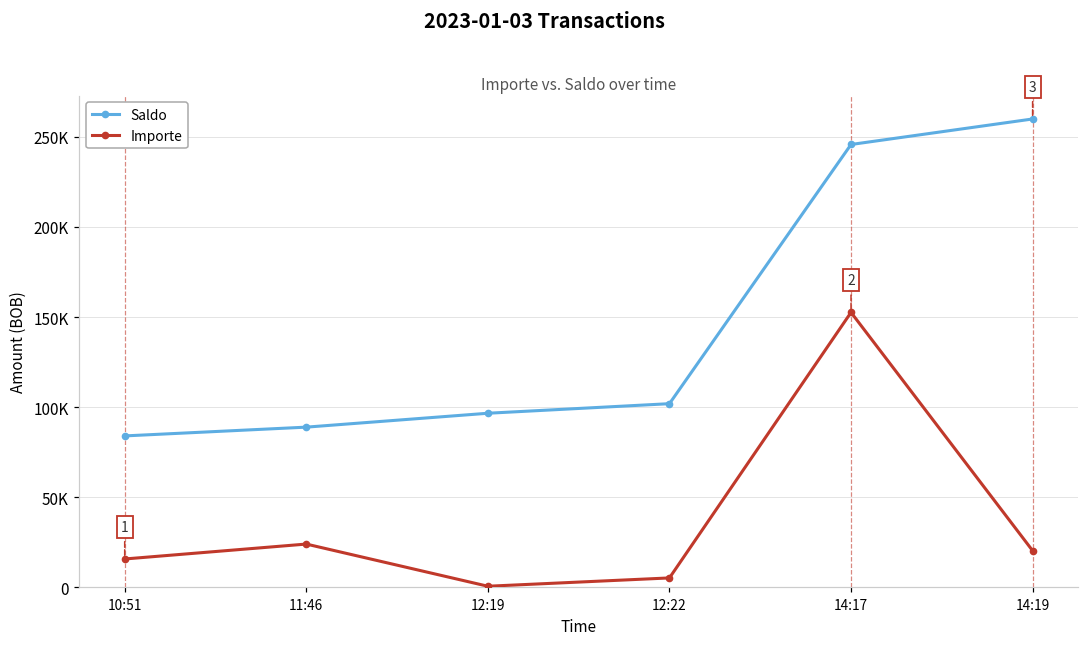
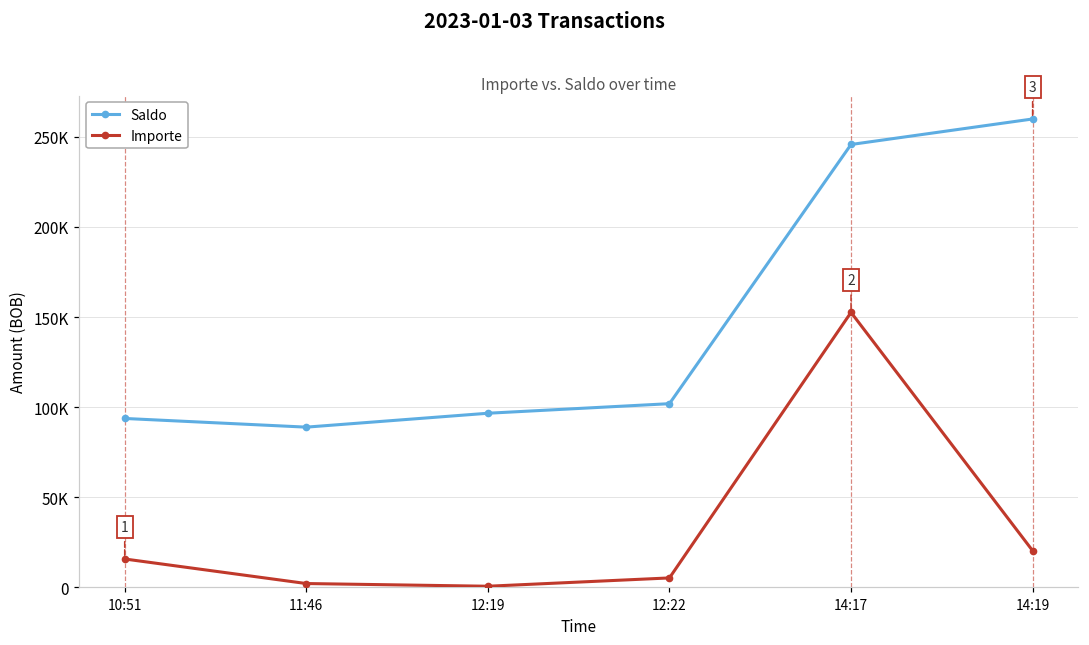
  {
    "Saldo": {
-     "10:51": 84000,
+     "10:51": 94000,
      "11:46": 89000,
      "12:19": 97000,
      "12:22": 102000,
      "14:17": 246000
    },
    "Importe": {
-     "11:46": 24000,
+     "11:46": 2000,
      "12:19": 1000,
      "12:22": 5000,
      "14:19": 20000
    }
  }
